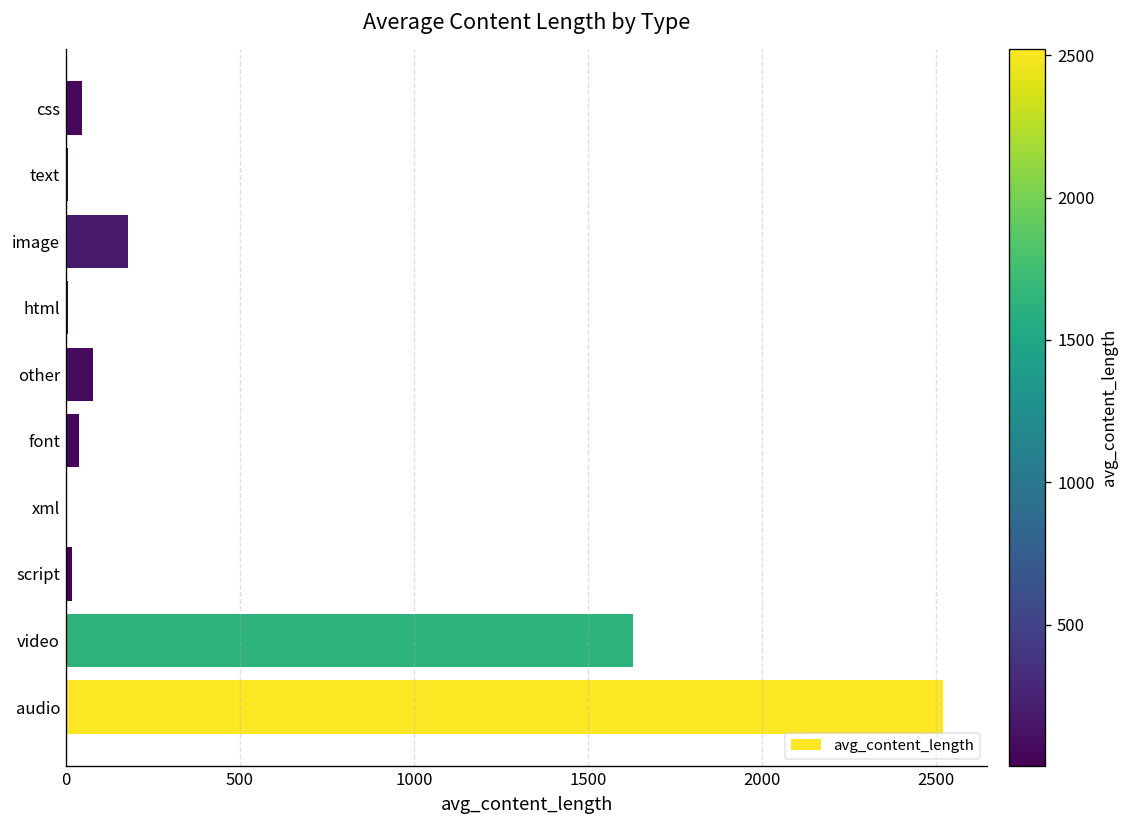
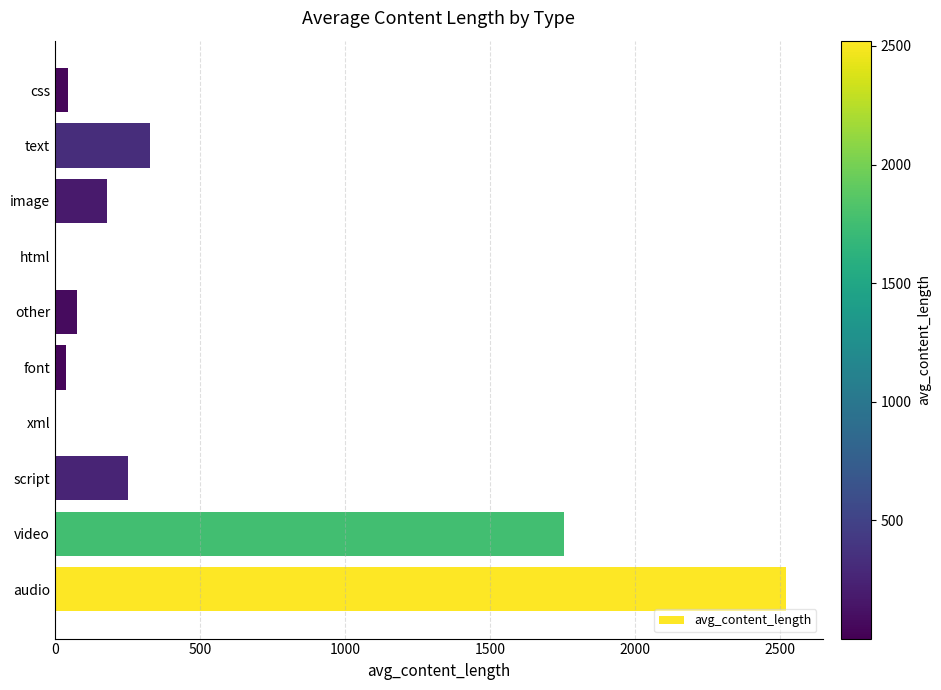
  {
    "css": 50,
-   "text": 0,
+   "text": 330,
    "image": 180,
    "other": 80,
    "font": 40,
-   "script": 20,
-   "video": 1630,
+   "script": 250,
+   "video": 1760,
    "audio": 2520
  }
